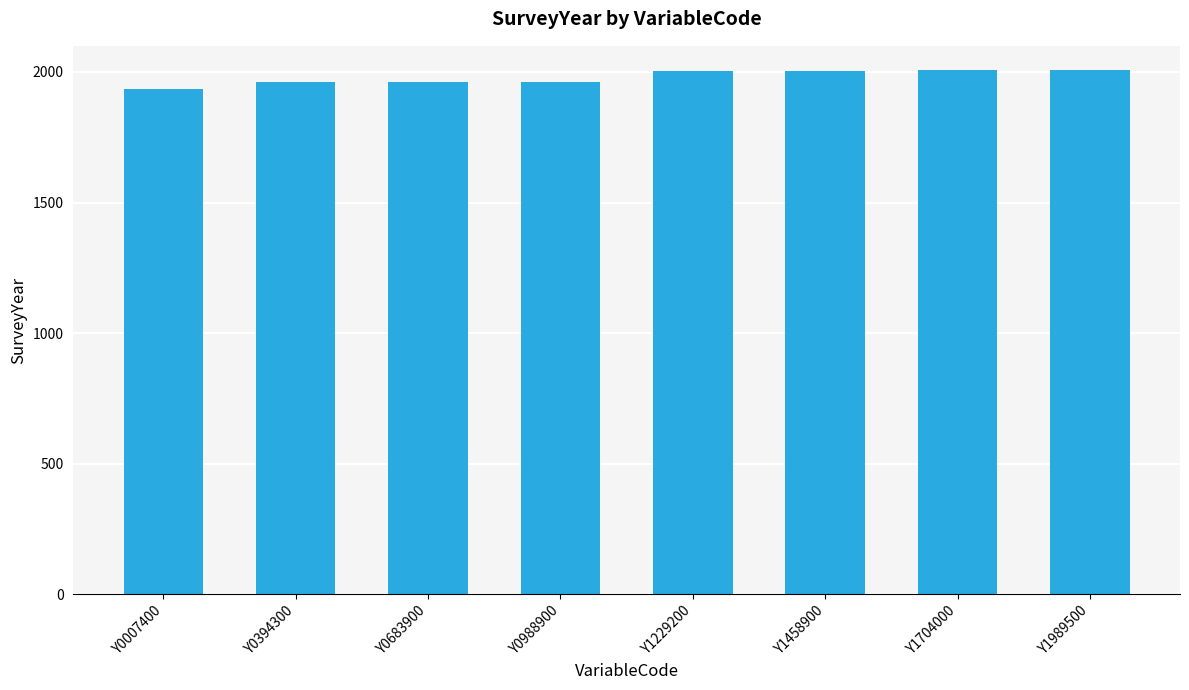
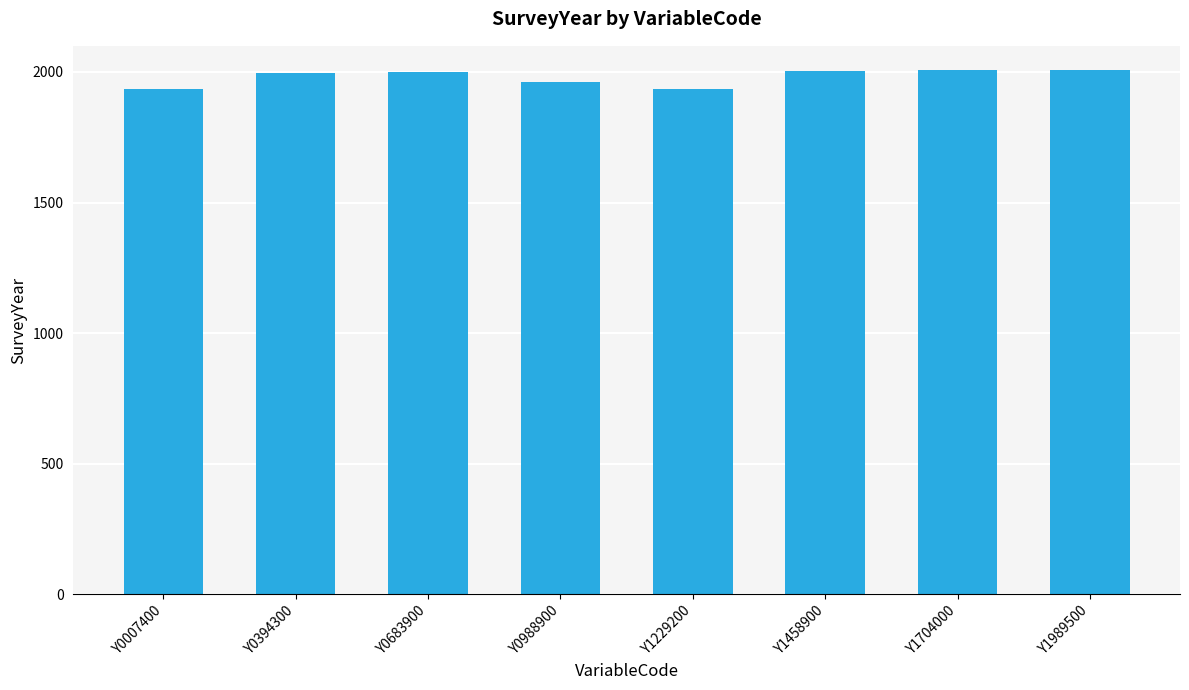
  {
    "Y0007400": 1940,
-   "Y0394300": 1960,
-   "Y0683900": 1960,
+   "Y0394300": 2000,
+   "Y0683900": 2000,
    "Y0988900": 1960,
-   "Y1229200": 2000,
+   "Y1229200": 1940,
    "Y1458900": 2000,
    "Y1704000": 2010,
    "Y1989500": 2010
  }
